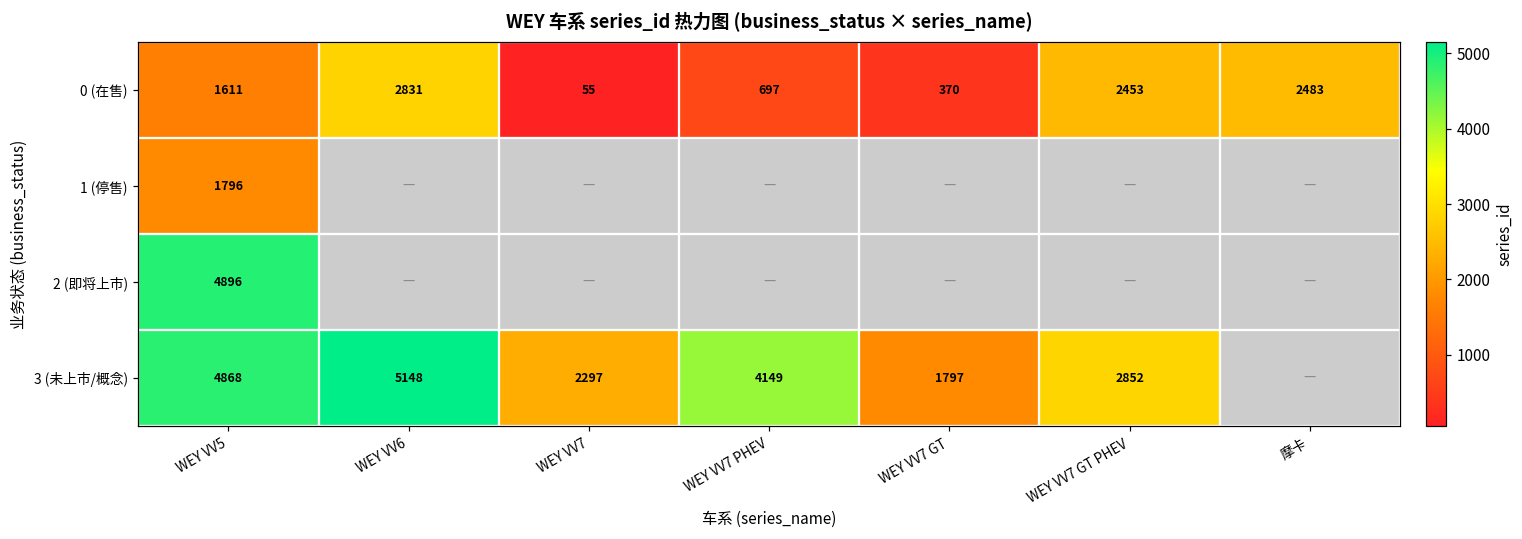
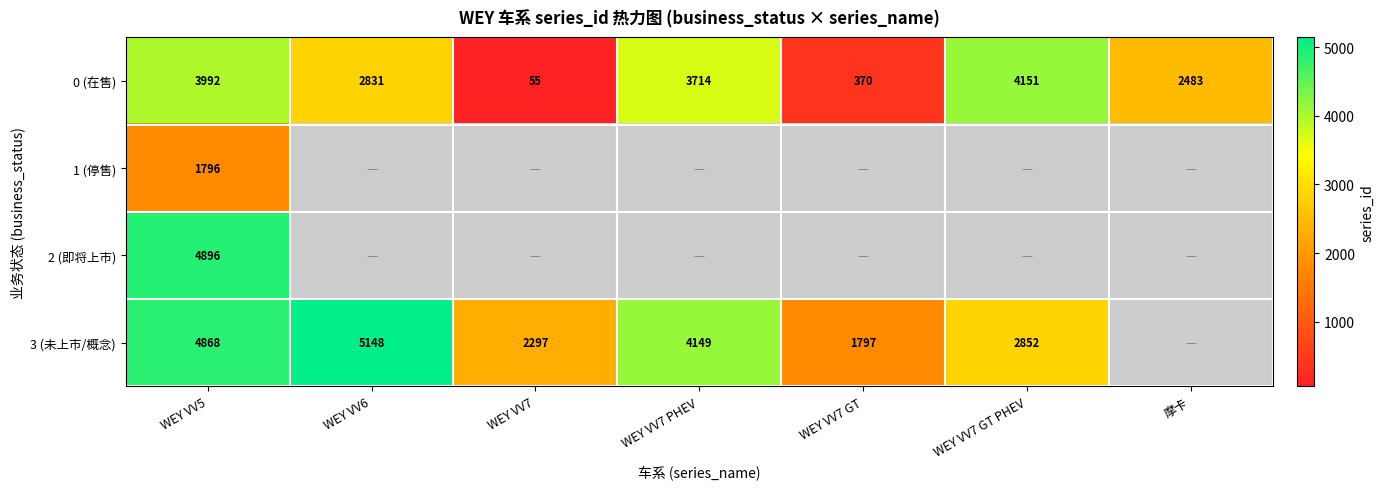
  {
    "0 (在售)": {
-     "WEY VV5": 1611,
+     "WEY VV5": 3992,
      "WEY VV6": 2831,
      "WEY VV7": 55,
-     "WEY VV7 PHEV": 697,
+     "WEY VV7 PHEV": 3714,
      "WEY VV7 GT": 370,
-     "WEY VV7 GT PHEV": 2453,
+     "WEY VV7 GT PHEV": 4151,
      "摩卡": 2483
    },
    "1 (停售)": {
      "WEY VV5": 1796
    },
    "2 (即将上市)": {
      "WEY VV5": 4896
    },
    "3 (未上市/概念)": {
      "WEY VV5": 4868,
      "WEY VV6": 5148,
      "WEY VV7": 2297,
      "WEY VV7 PHEV": 4149,
      "WEY VV7 GT": 1797,
      "WEY VV7 GT PHEV": 2852
    }
  }
